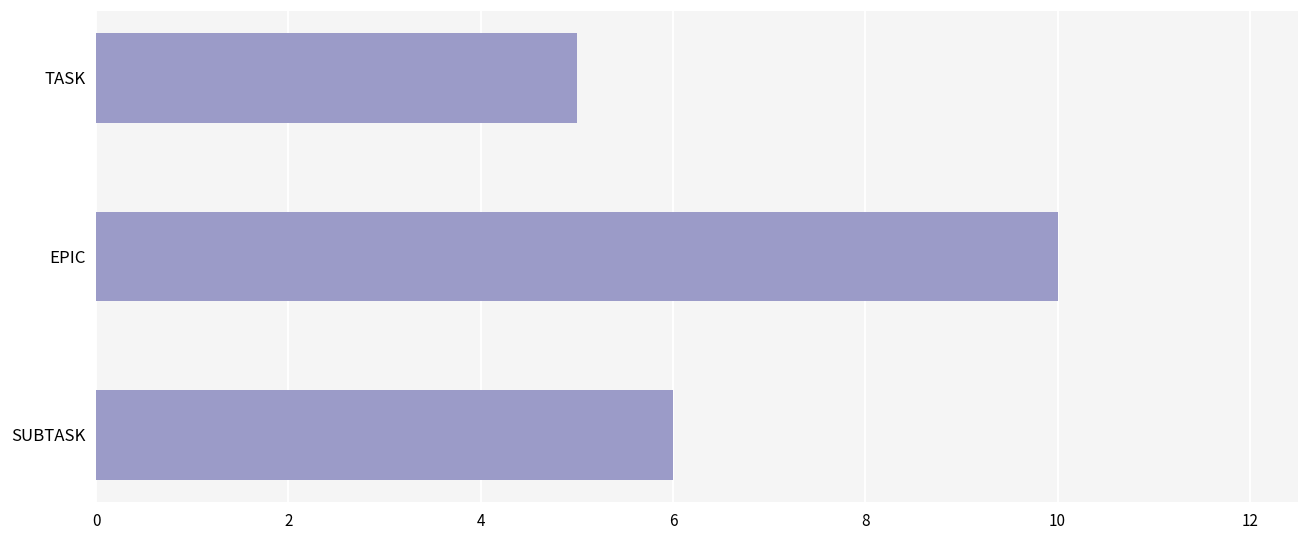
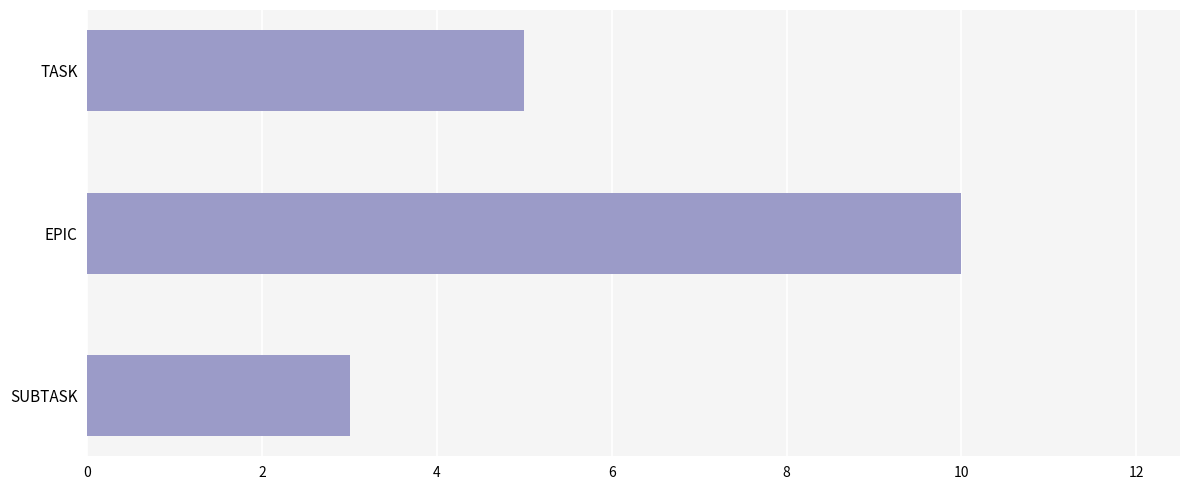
  {
    "TASK": 5,
    "EPIC": 10,
-   "SUBTASK": 6
+   "SUBTASK": 3
  }
